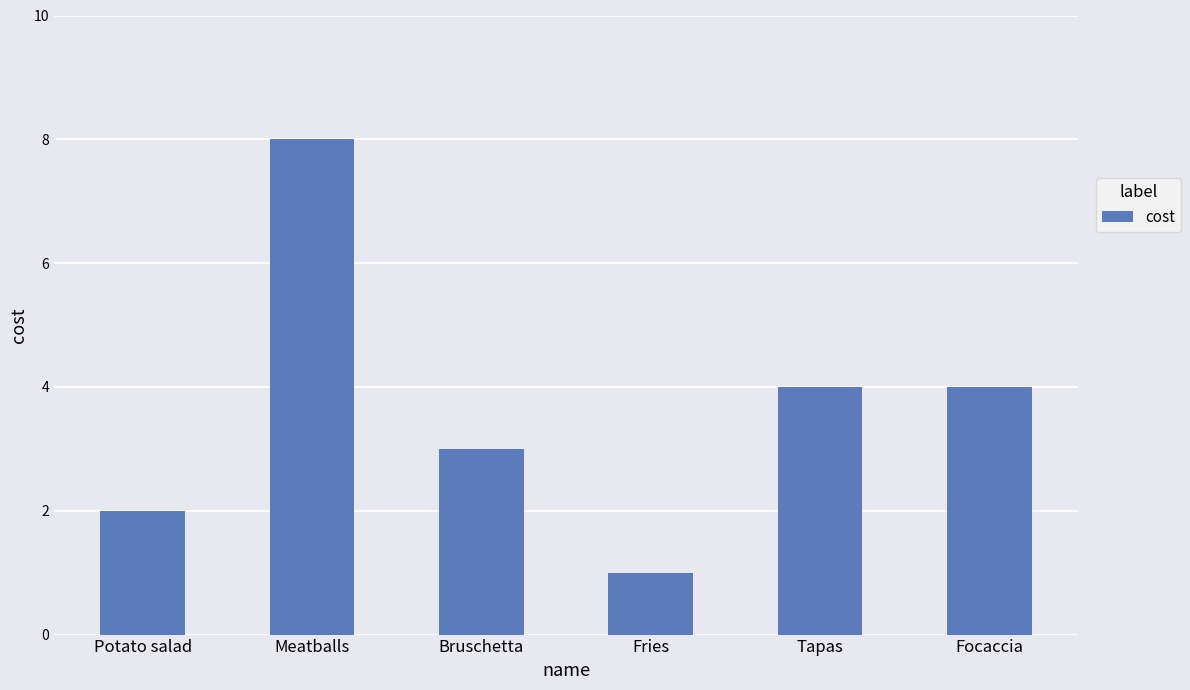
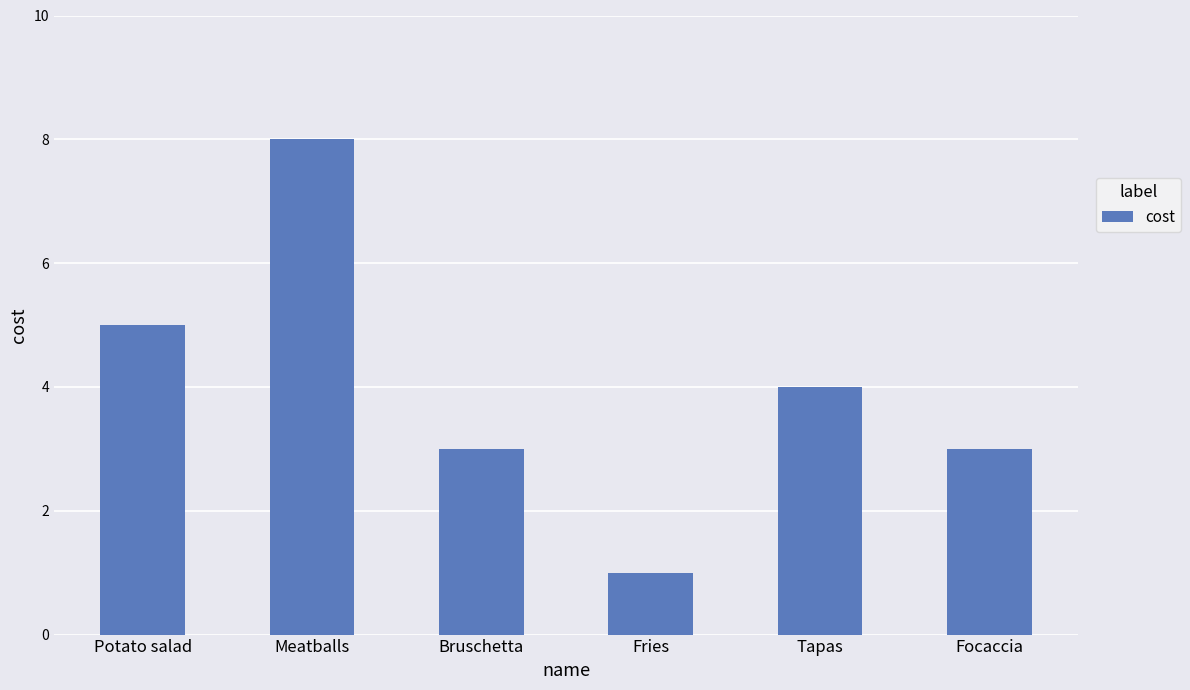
  {
-   "Potato salad": 2,
+   "Potato salad": 5,
    "Meatballs": 8,
    "Bruschetta": 3,
    "Fries": 1,
    "Tapas": 4,
-   "Focaccia": 4
+   "Focaccia": 3
  }
